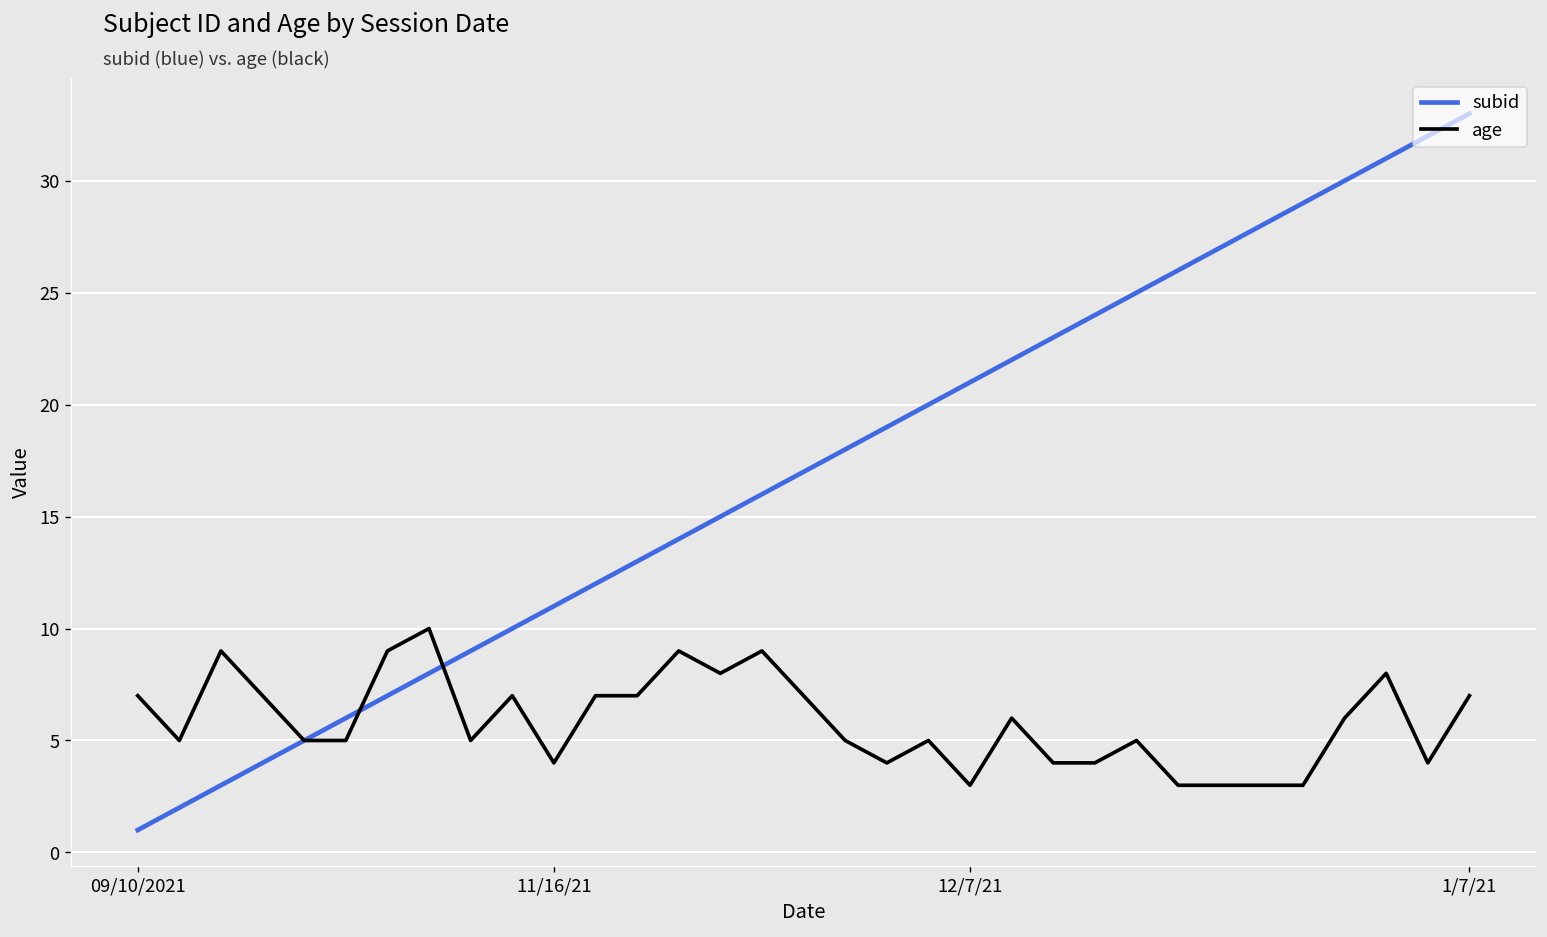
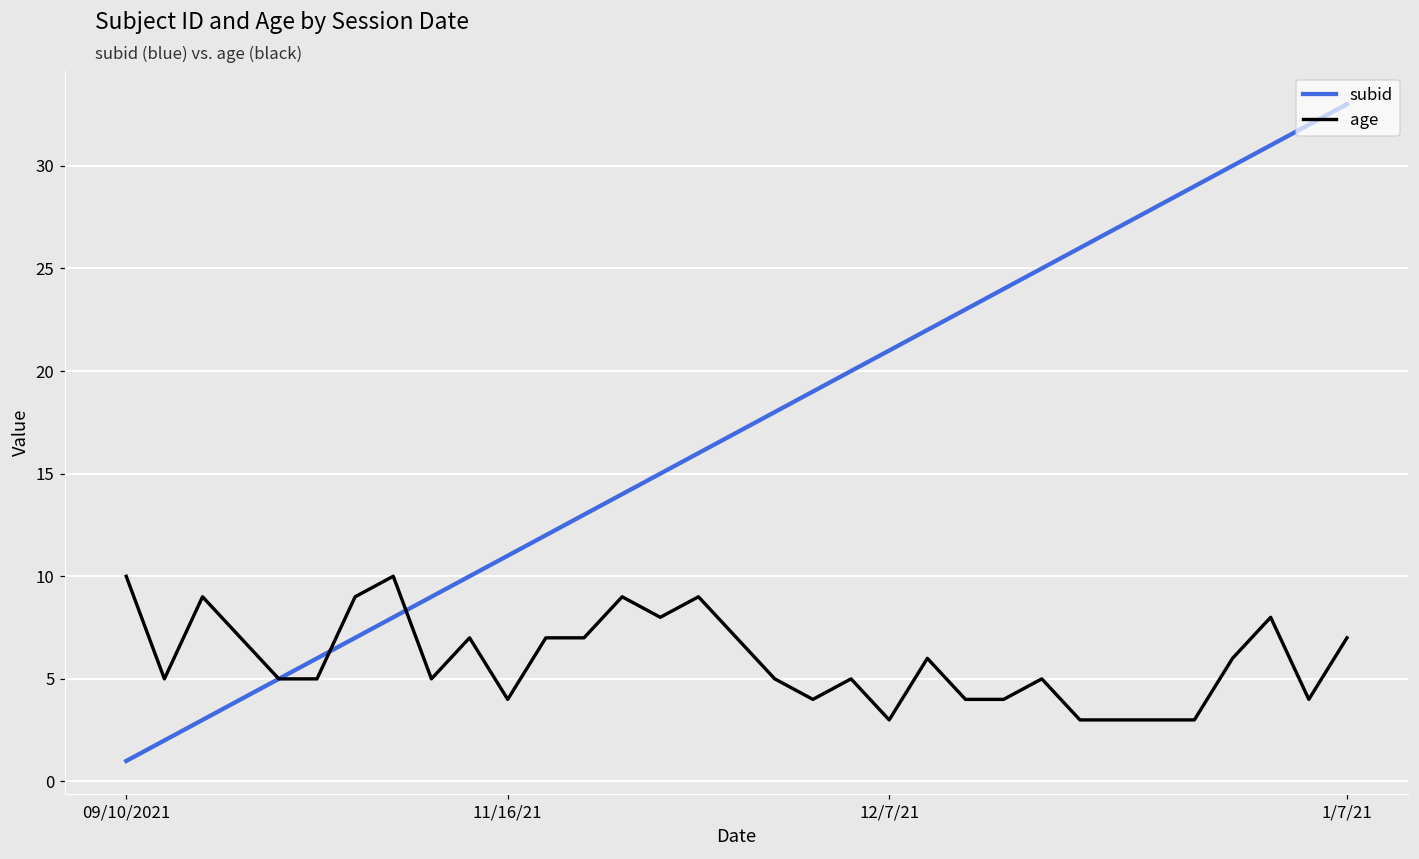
  {
    "age": {
-     "09/10/2021": 7,
+     "09/10/2021": 10,
      "1/7/21": 7
    }
  }
